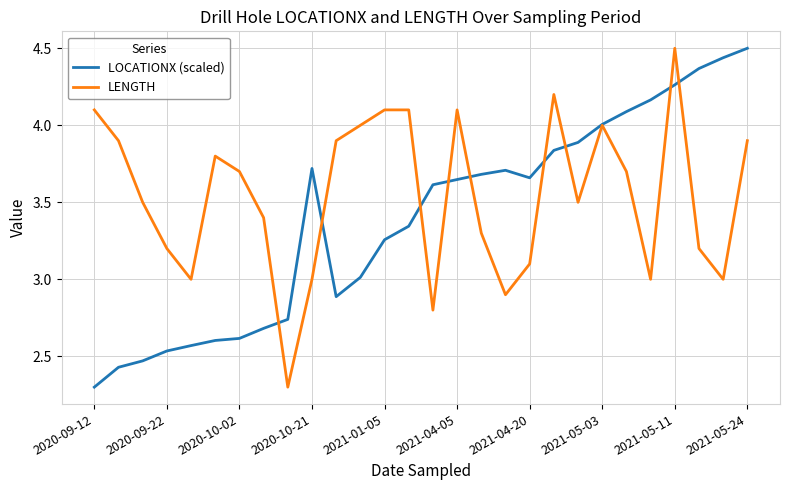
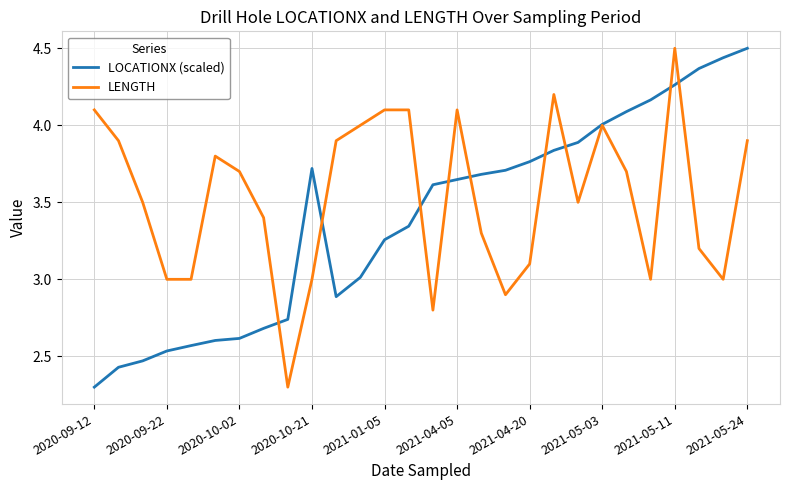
  {
    "LOCATIONX (scaled)": {
      "2020-09-12": 2.30,
      "2020-09-22": 2.53,
      "2020-10-02": 2.62,
      "2020-10-21": 3.72,
      "2021-04-05": 3.65,
-     "2021-04-20": 3.66,
+     "2021-04-20": 3.76,
      "2021-05-24": 4.50
    },
    "LENGTH": {
      "2020-09-12": 4.1,
-     "2020-09-22": 3.2,
+     "2020-09-22": 3.0,
      "2020-10-02": 3.7,
      "2020-10-21": 3.0,
      "2021-04-05": 4.1,
      "2021-04-20": 3.1,
      "2021-05-24": 3.9
    }
  }
